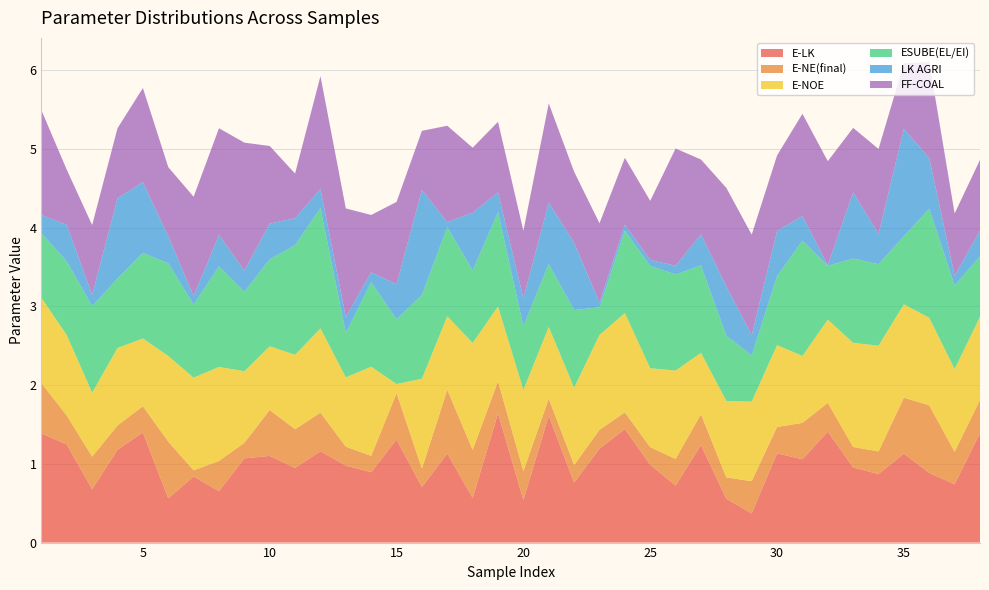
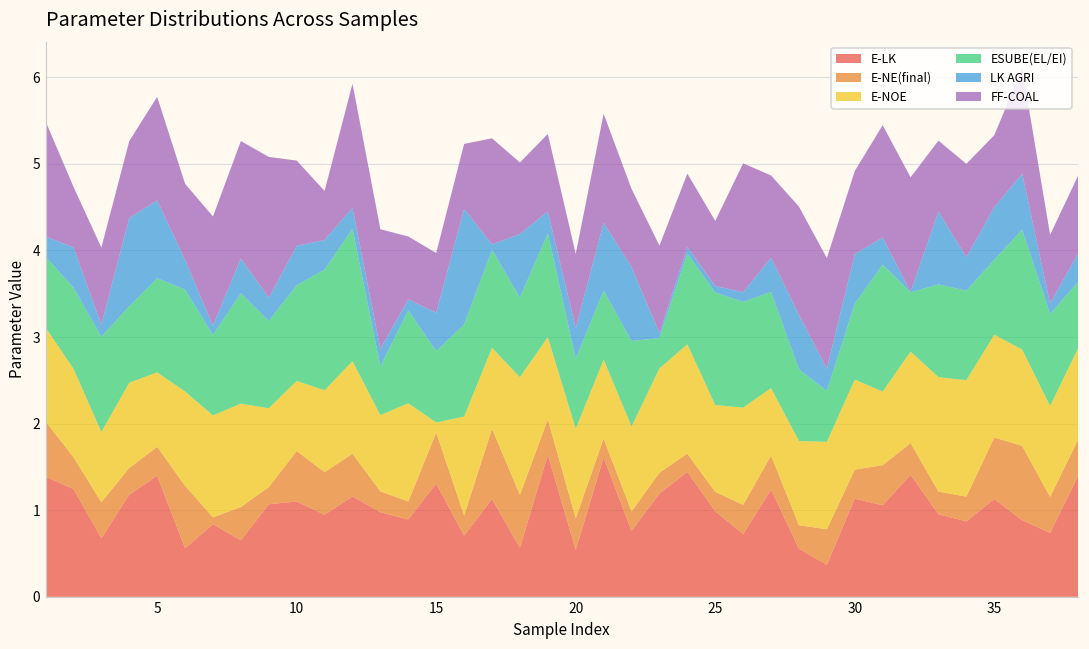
  {
    "E-NOE": {
      "5": 0.9,
      "10": 0.8,
      "15": 0.1,
      "20": 1.0,
      "25": 1.0,
      "30": 1.0,
      "35": 1.2
    },
    "ESUBE(EL/EI)": {
      "5": 1.1,
      "10": 1.1,
      "15": 0.8,
      "20": 0.8,
      "25": 1.3,
      "30": 0.9,
      "35": 0.9
    },
    "LK AGRI": {
      "5": 0.9,
      "10": 0.5,
      "15": 0.4,
      "20": 0.4,
      "25": 0.1,
      "30": 0.6,
-     "35": 1.4
+     "35": 0.6
    },
    "FF-COAL": {
      "5": 1.2,
      "10": 1.0,
-     "15": 1.0,
+     "15": 0.7,
      "20": 0.9,
      "25": 0.7,
      "30": 1.0
    }
  }
